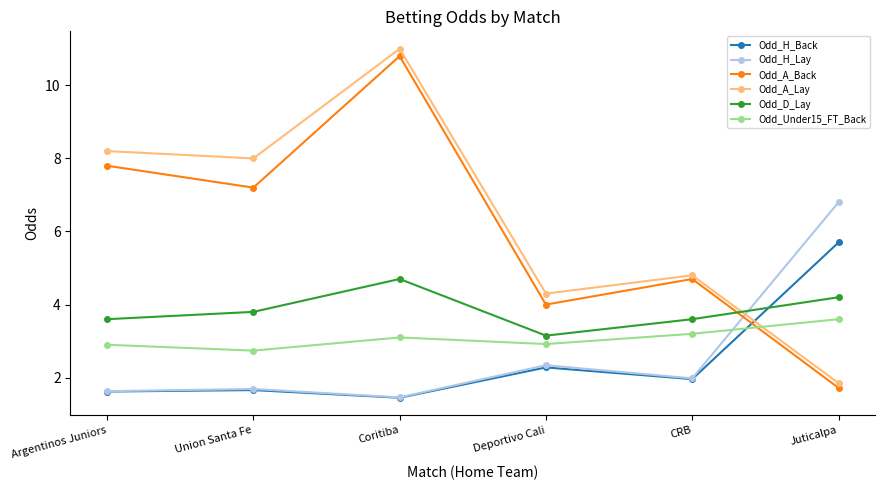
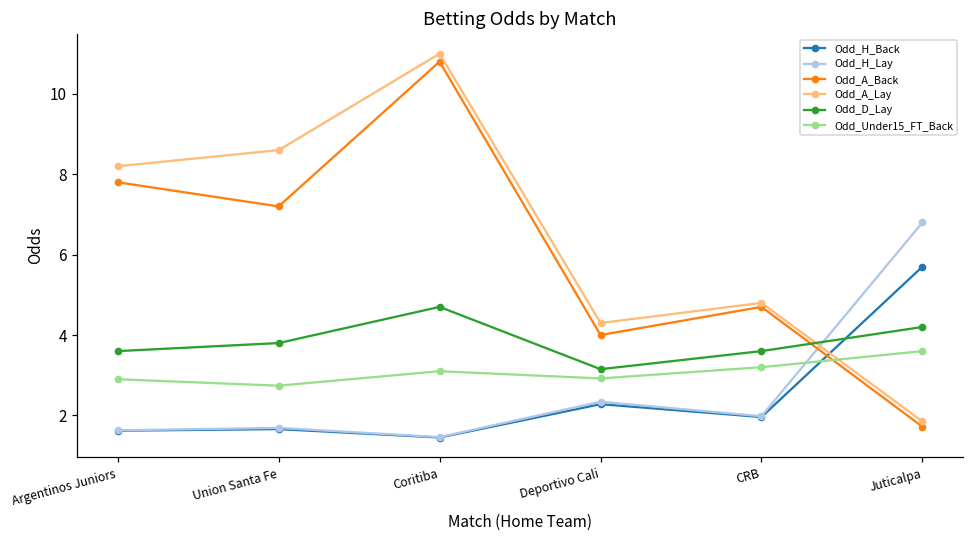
  {
    "Odd_H_Back": {
      "Juticalpa": 5.7
    },
    "Odd_H_Lay": {
      "Juticalpa": 6.8
    },
    "Odd_A_Back": {
      "Argentinos Juniors": 7.8,
      "Union Santa Fe": 7.2,
      "Coritiba": 10.8,
      "Deportivo Cali": 4.0,
      "CRB": 4.7,
      "Juticalpa": 1.7
    },
    "Odd_A_Lay": {
      "Argentinos Juniors": 8.2,
-     "Union Santa Fe": 8.0,
+     "Union Santa Fe": 8.6,
      "Coritiba": 11.0,
      "Deportivo Cali": 4.3,
      "CRB": 4.8,
      "Juticalpa": 1.9
    },
    "Odd_D_Lay": {
      "Argentinos Juniors": 3.6,
      "Union Santa Fe": 3.8,
      "Coritiba": 4.7,
      "Deportivo Cali": 3.2,
      "CRB": 3.6,
      "Juticalpa": 4.2
    },
    "Odd_Under15_FT_Back": {
      "Argentinos Juniors": 2.9,
      "Union Santa Fe": 2.7,
      "Coritiba": 3.1,
      "Deportivo Cali": 2.9,
      "CRB": 3.2,
      "Juticalpa": 3.6
    }
  }
